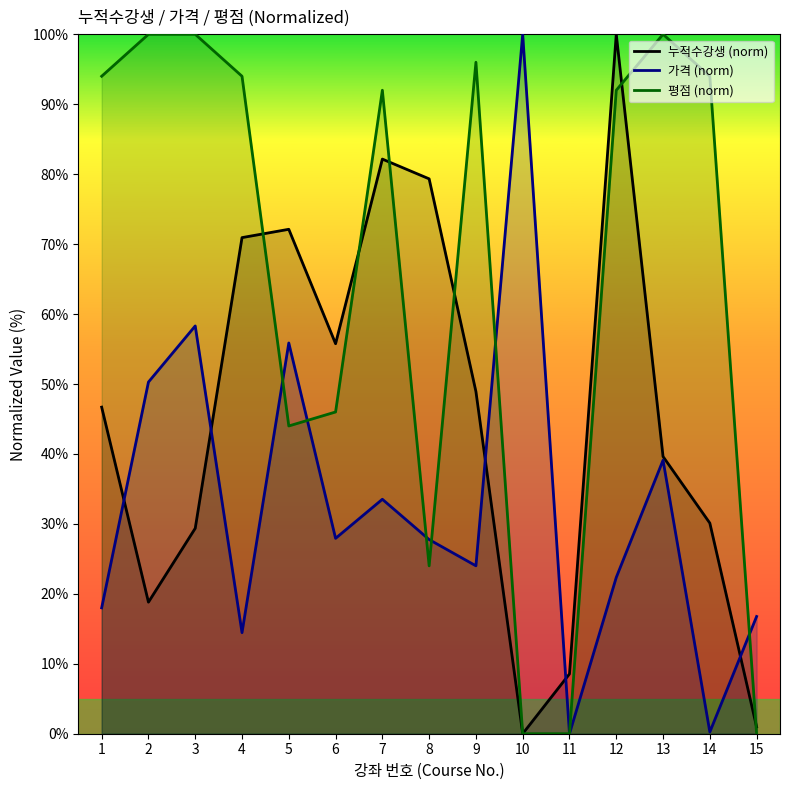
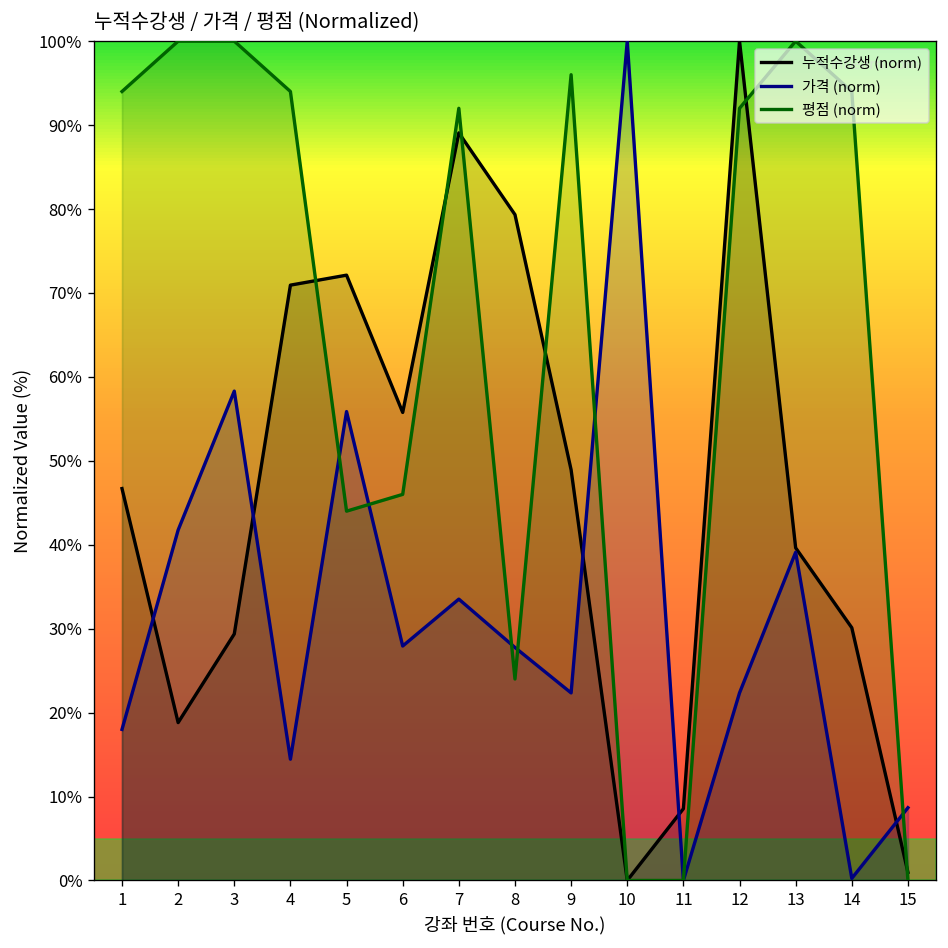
  {
    "누적수강생 (norm)": {
      "1": "47%",
      "2": "19%",
      "3": "29%",
      "4": "71%",
      "5": "72%",
      "6": "56%",
-     "7": "82%",
+     "7": "89%",
      "8": "79%",
      "9": "49%",
      "11": "9%",
      "12": "100%",
      "13": "40%",
      "14": "30%"
    },
    "가격 (norm)": {
      "1": "18%",
-     "2": "50%",
+     "2": "42%",
      "3": "58%",
      "4": "14%",
      "5": "56%",
      "6": "28%",
      "7": "34%",
      "8": "28%",
-     "9": "24%",
+     "9": "22%",
      "10": "100%",
      "12": "22%",
      "13": "39%",
-     "15": "17%"
+     "15": "9%"
    },
    "평점 (norm)": {
      "1": "94%",
      "2": "100%",
      "3": "100%",
      "4": "94%",
      "5": "44%",
      "6": "46%",
      "7": "92%",
      "8": "24%",
      "9": "96%",
      "12": "92%",
      "13": "100%"
    }
  }
